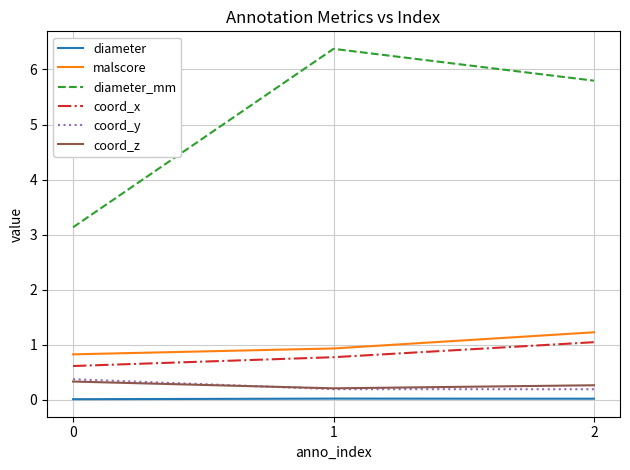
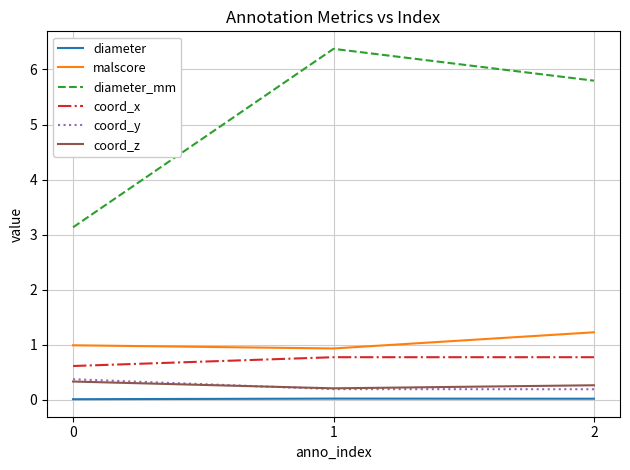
  {
    "diameter": {
      "0": 0.0,
      "1": 0.0,
      "2": 0.0
    },
    "malscore": {
-     "0": 0.8,
+     "0": 1.0,
      "1": 0.9,
      "2": 1.2
    },
    "diameter_mm": {
      "0": 3.1,
      "1": 6.4,
      "2": 5.8
    },
    "coord_x": {
      "0": 0.6,
      "1": 0.8,
-     "2": 1.0
+     "2": 0.8
    },
    "coord_y": {
      "2": 0.2
    },
    "coord_z": {
      "2": 0.3
    }
  }
